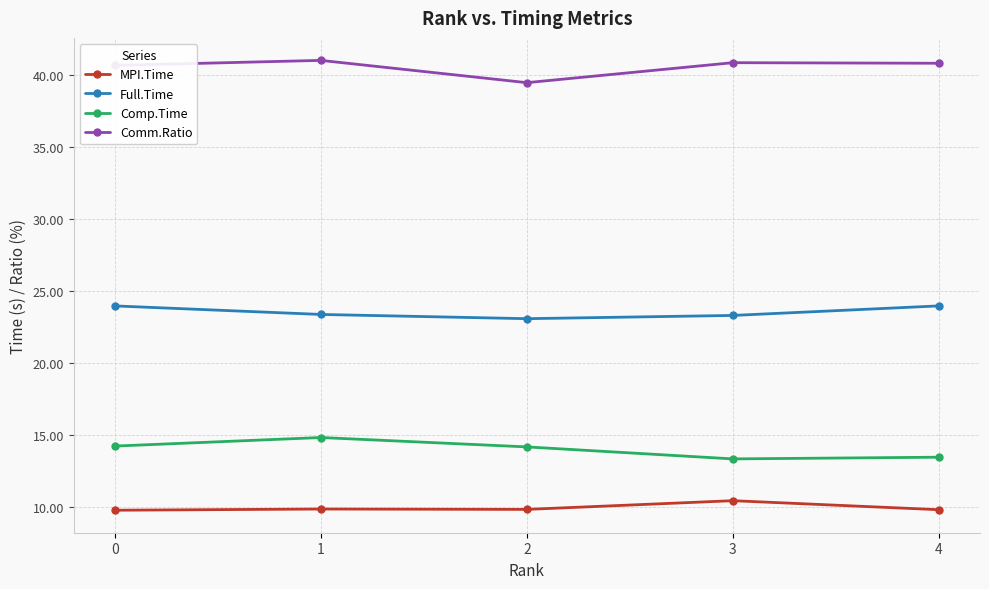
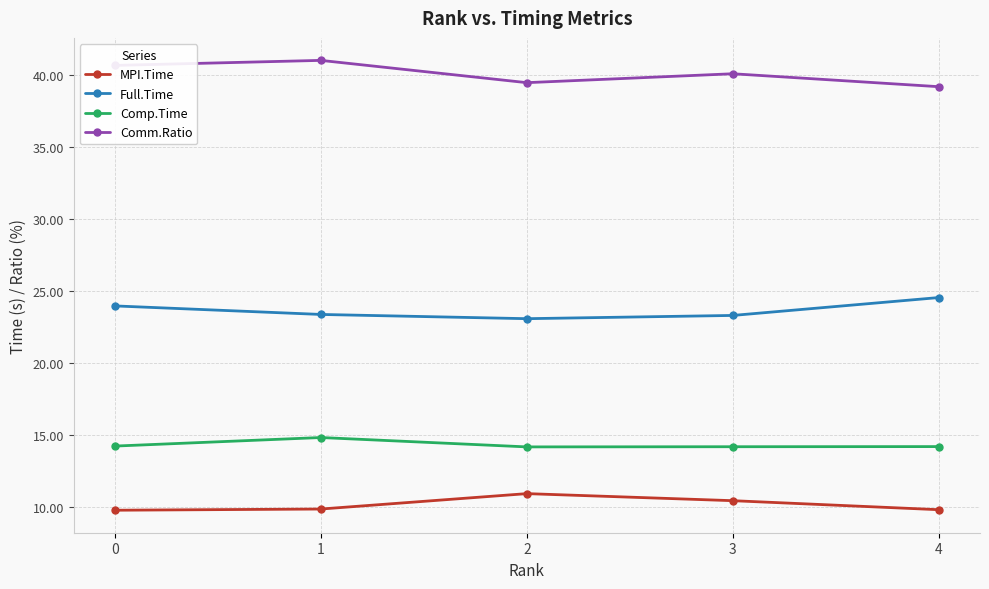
  {
    "MPI.Time": {
      "0": 9.7,
      "1": 9.8,
-     "2": 9.8,
+     "2": 10.9,
      "3": 10.4,
      "4": 9.8
    },
    "Full.Time": {
      "0": 24.0,
      "1": 23.4,
      "2": 23.1,
      "3": 23.3,
-     "4": 24.0
+     "4": 24.5
    },
    "Comp.Time": {
      "0": 14.2,
      "1": 14.8,
      "2": 14.2,
-     "3": 13.3,
-     "4": 13.4
+     "3": 14.2,
+     "4": 14.2
    },
    "Comm.Ratio": {
      "1": 41.0,
      "2": 39.5,
-     "3": 40.9,
-     "4": 40.8
+     "3": 40.1,
+     "4": 39.2
    }
  }
